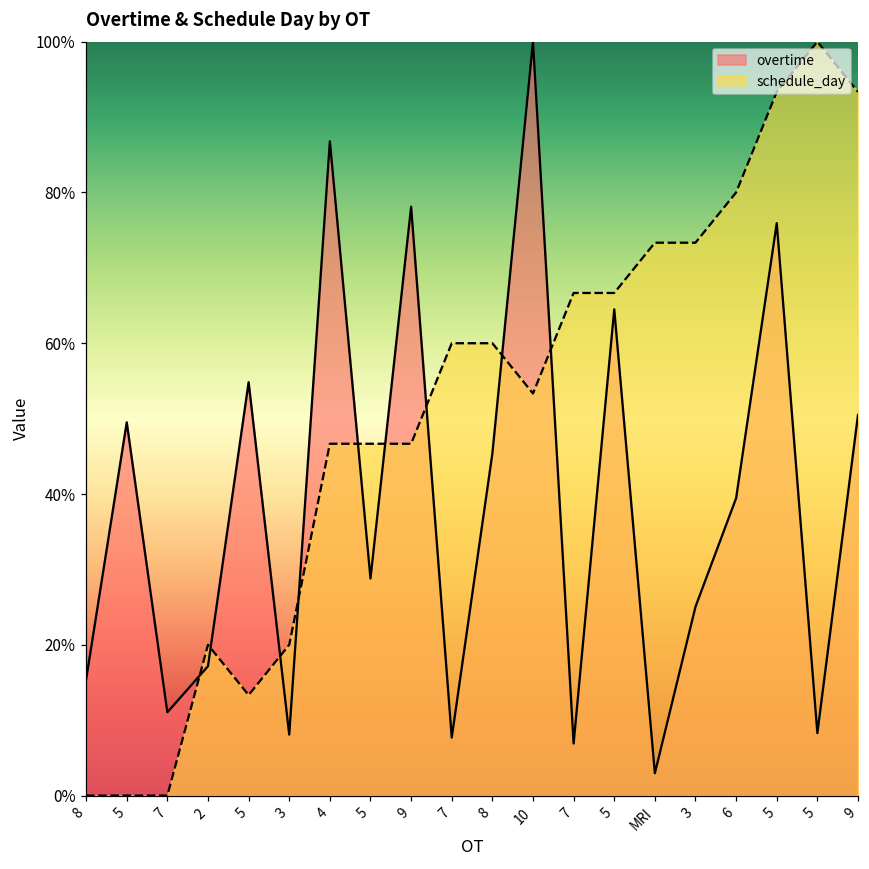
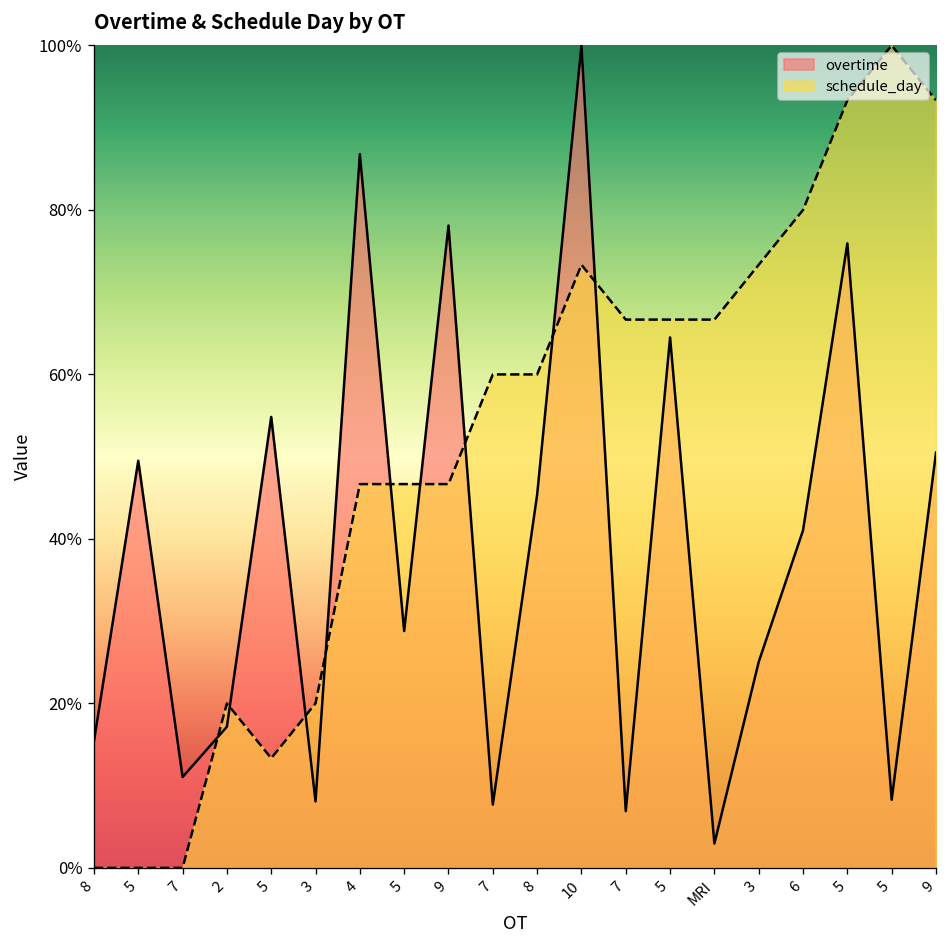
  {
    "overtime": {
      "2": "17%",
      "4": "87%",
      "10": "100%",
      "MRI": "3%",
-     "6": "39%"
+     "6": "41%"
    },
    "schedule_day": {
      "2": "20%",
      "4": "47%",
-     "10": "53%",
-     "MRI": "73%",
+     "10": "73%",
+     "MRI": "67%",
      "6": "80%"
    }
  }
